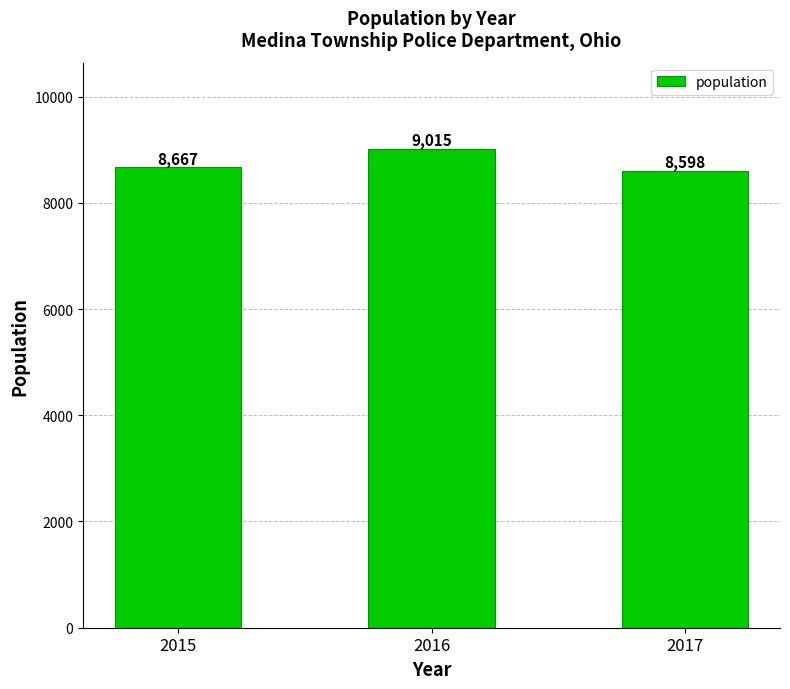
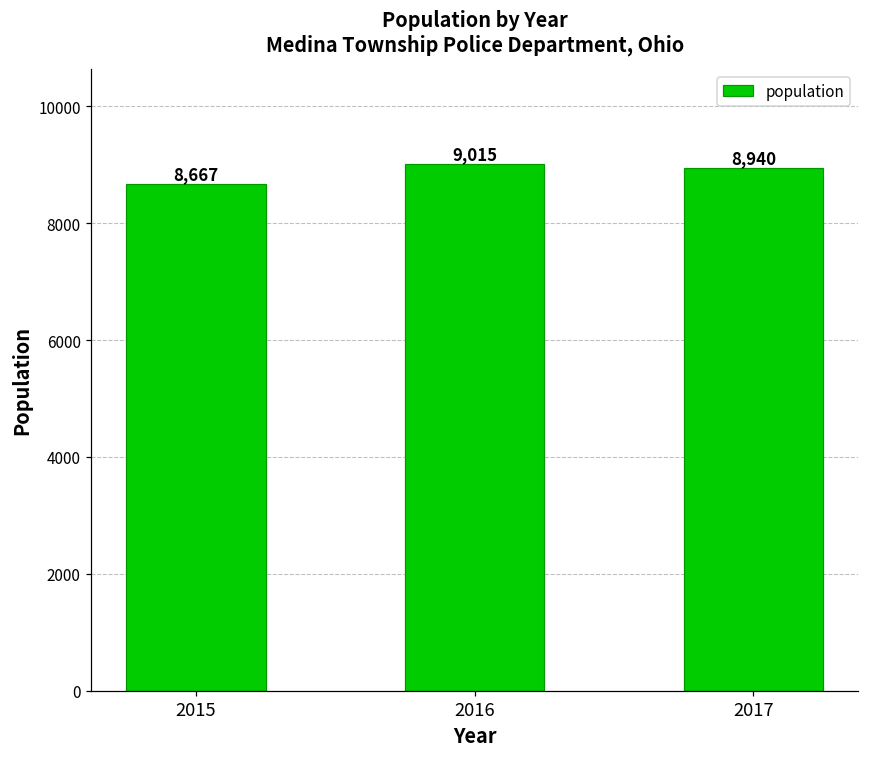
  {
    "2015": "8,667",
    "2016": "9,015",
-   "2017": "8,598"
+   "2017": "8,940"
  }
